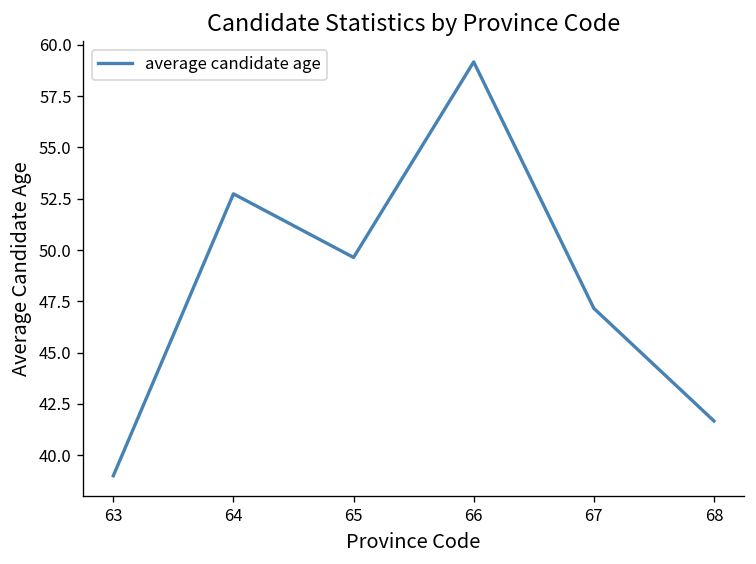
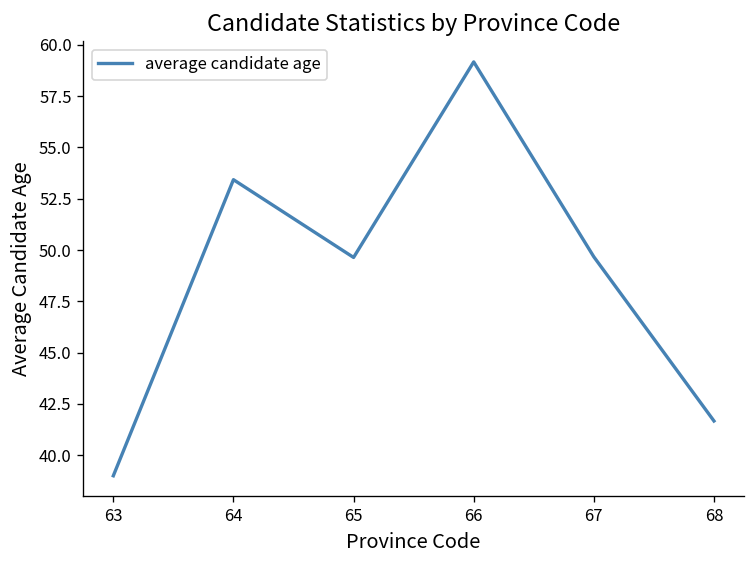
  {
    "63": 39.0,
-   "64": 52.7,
+   "64": 53.4,
    "65": 49.6,
    "66": 59.2,
-   "67": 47.2,
+   "67": 49.7,
    "68": 41.7
  }
